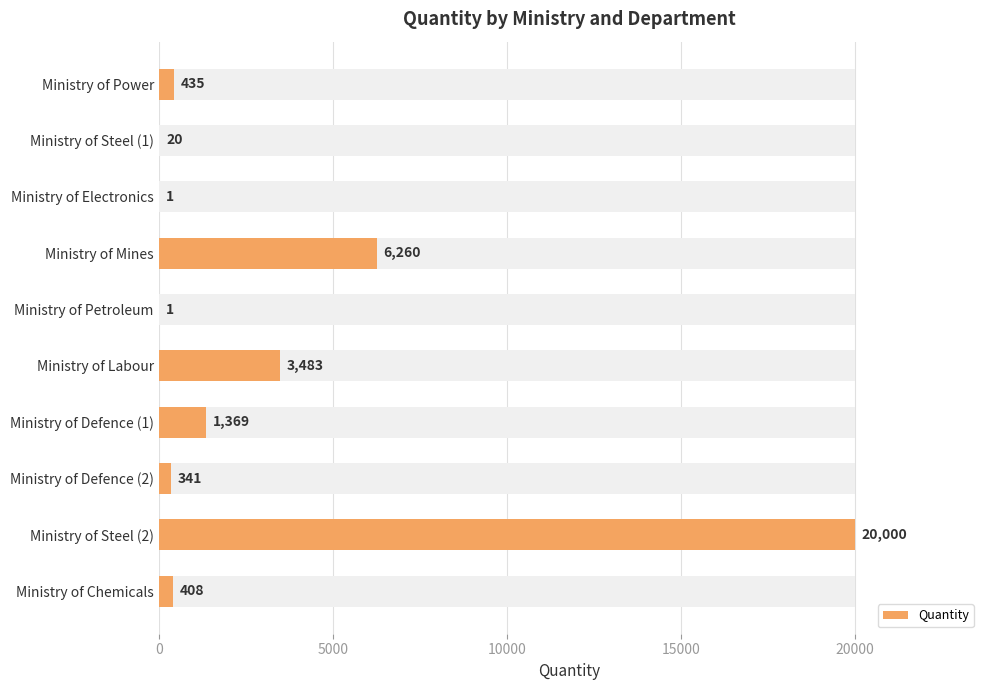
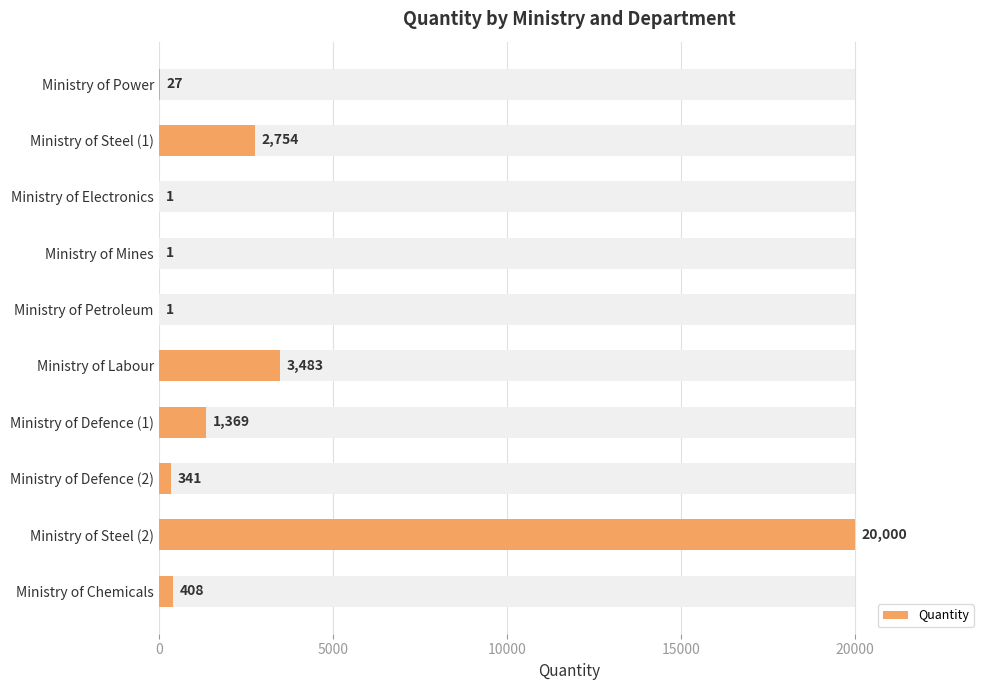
  {
    "Quantity": {
-     "Ministry of Power": "435",
-     "Ministry of Steel (1)": "20",
+     "Ministry of Power": "27",
+     "Ministry of Steel (1)": "2,754",
      "Ministry of Electronics": "1",
-     "Ministry of Mines": "6,260",
+     "Ministry of Mines": "1",
      "Ministry of Petroleum": "1",
      "Ministry of Steel (2)": "20,000"
    }
  }
